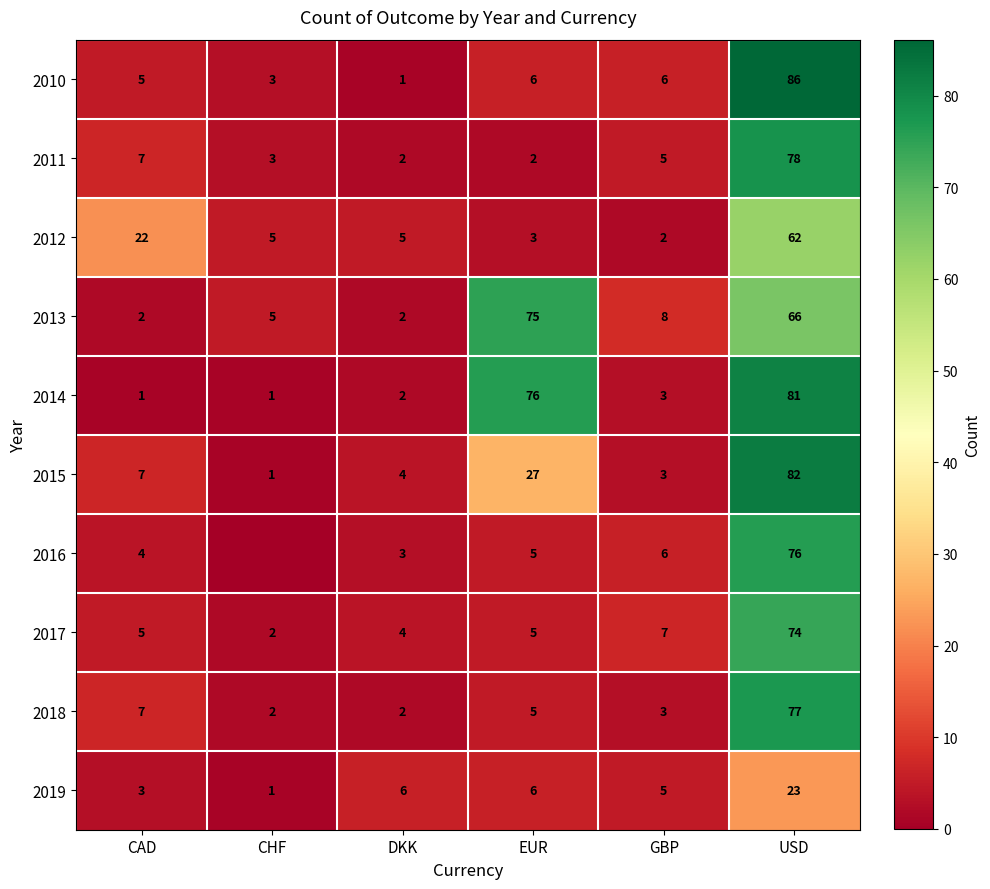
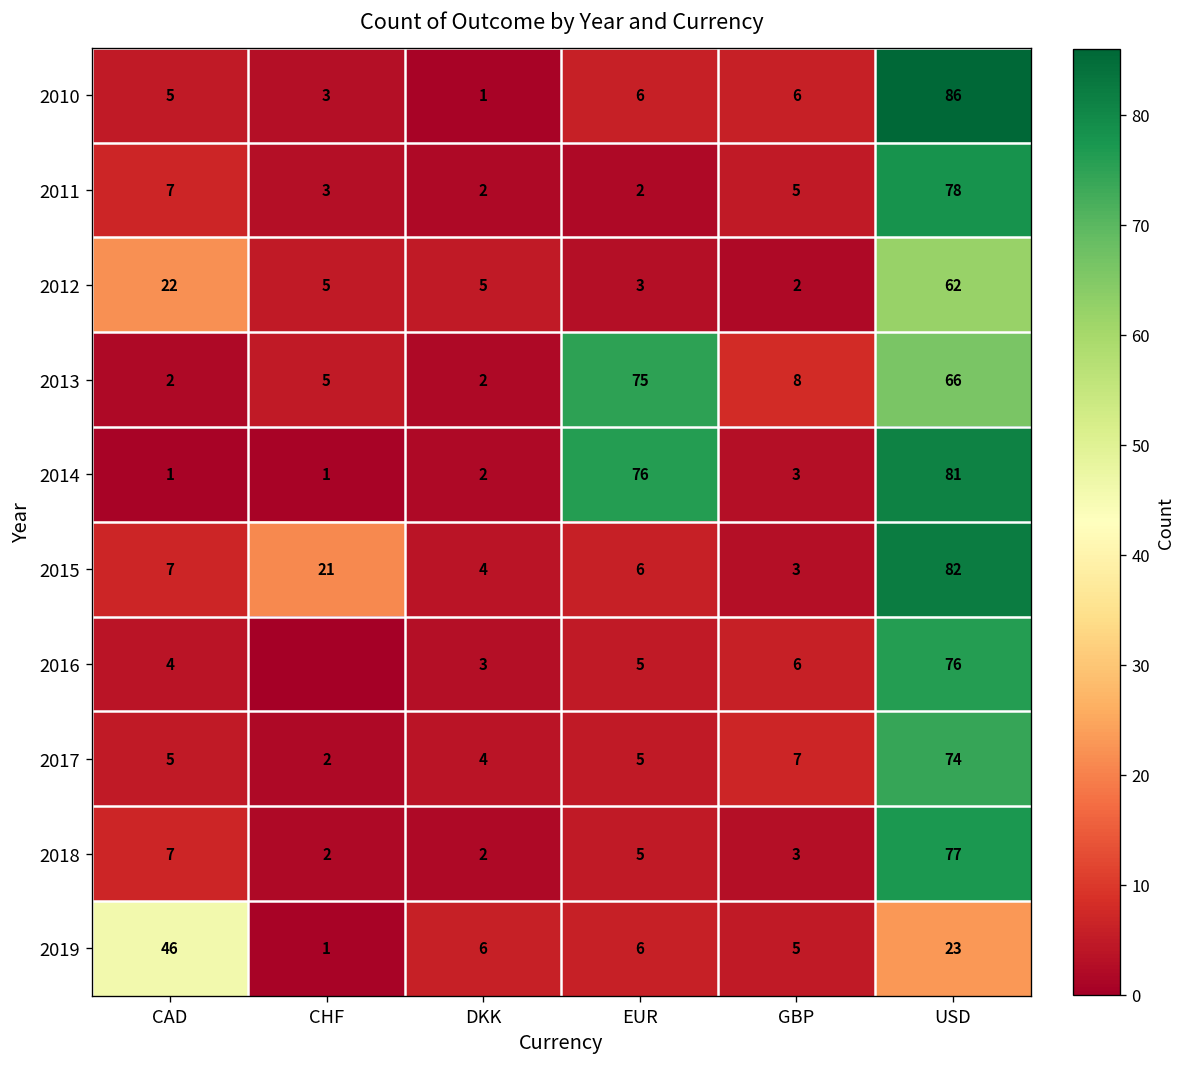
  {
    "2010": {
      "CAD": 5,
      "CHF": 3,
      "DKK": 1,
      "EUR": 6,
      "GBP": 6,
      "USD": 86
    },
    "2011": {
      "CAD": 7,
      "CHF": 3,
      "DKK": 2,
      "EUR": 2,
      "GBP": 5,
      "USD": 78
    },
    "2012": {
      "CAD": 22,
      "CHF": 5,
      "DKK": 5,
      "EUR": 3,
      "GBP": 2,
      "USD": 62
    },
    "2013": {
      "CAD": 2,
      "CHF": 5,
      "DKK": 2,
      "EUR": 75,
      "GBP": 8,
      "USD": 66
    },
    "2014": {
      "CAD": 1,
      "CHF": 1,
      "DKK": 2,
      "EUR": 76,
      "GBP": 3,
      "USD": 81
    },
    "2015": {
      "CAD": 7,
-     "CHF": 1,
+     "CHF": 21,
      "DKK": 4,
-     "EUR": 27,
+     "EUR": 6,
      "GBP": 3,
      "USD": 82
    },
    "2016": {
      "CAD": 4,
      "DKK": 3,
      "EUR": 5,
      "GBP": 6,
      "USD": 76
    },
    "2017": {
      "CAD": 5,
      "CHF": 2,
      "DKK": 4,
      "EUR": 5,
      "GBP": 7,
      "USD": 74
    },
    "2018": {
      "CAD": 7,
      "CHF": 2,
      "DKK": 2,
      "EUR": 5,
      "GBP": 3,
      "USD": 77
    },
    "2019": {
-     "CAD": 3,
+     "CAD": 46,
      "CHF": 1,
      "DKK": 6,
      "EUR": 6,
      "GBP": 5,
      "USD": 23
    }
  }
